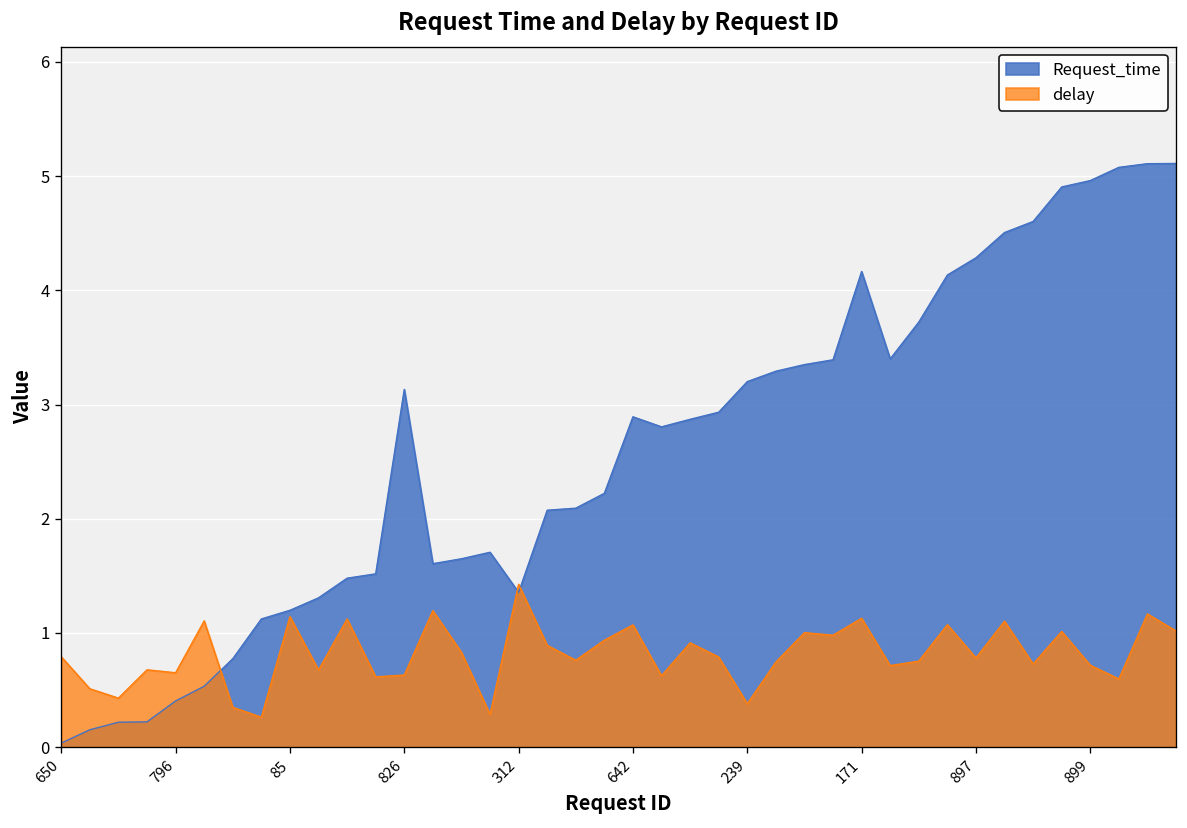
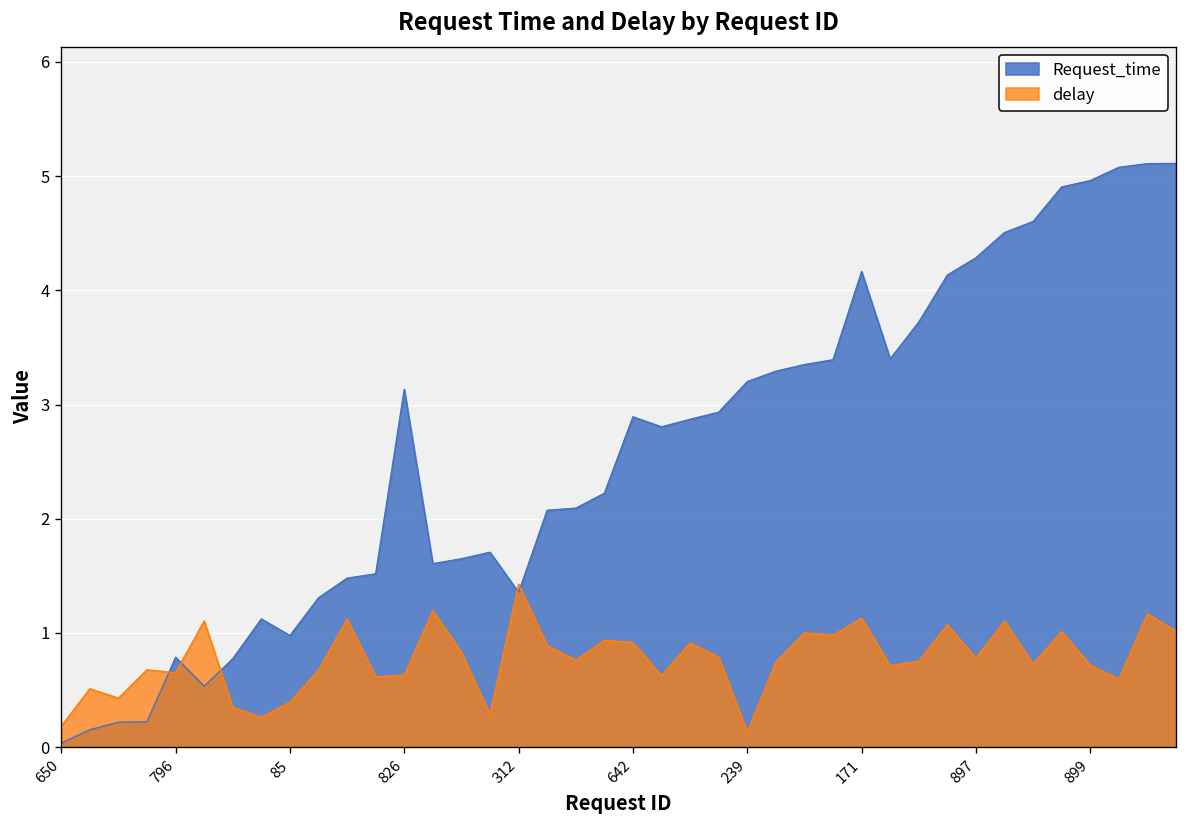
  {
    "Request_time": {
      "650": 0.0,
-     "796": 0.4,
-     "85": 1.2,
+     "796": 0.8,
+     "85": 1.0,
      "826": 3.1,
      "312": 1.4,
      "642": 2.9,
      "239": 3.2,
      "171": 4.2,
      "897": 4.3,
      "899": 5.0
    },
    "delay": {
-     "650": 0.8,
+     "650": 0.2,
      "796": 0.7,
-     "85": 1.1,
+     "85": 0.4,
      "826": 0.6,
      "312": 1.4,
-     "642": 1.1,
-     "239": 0.4,
+     "642": 0.9,
+     "239": 0.1,
      "171": 1.1,
      "897": 0.8,
      "899": 0.7
    }
  }
